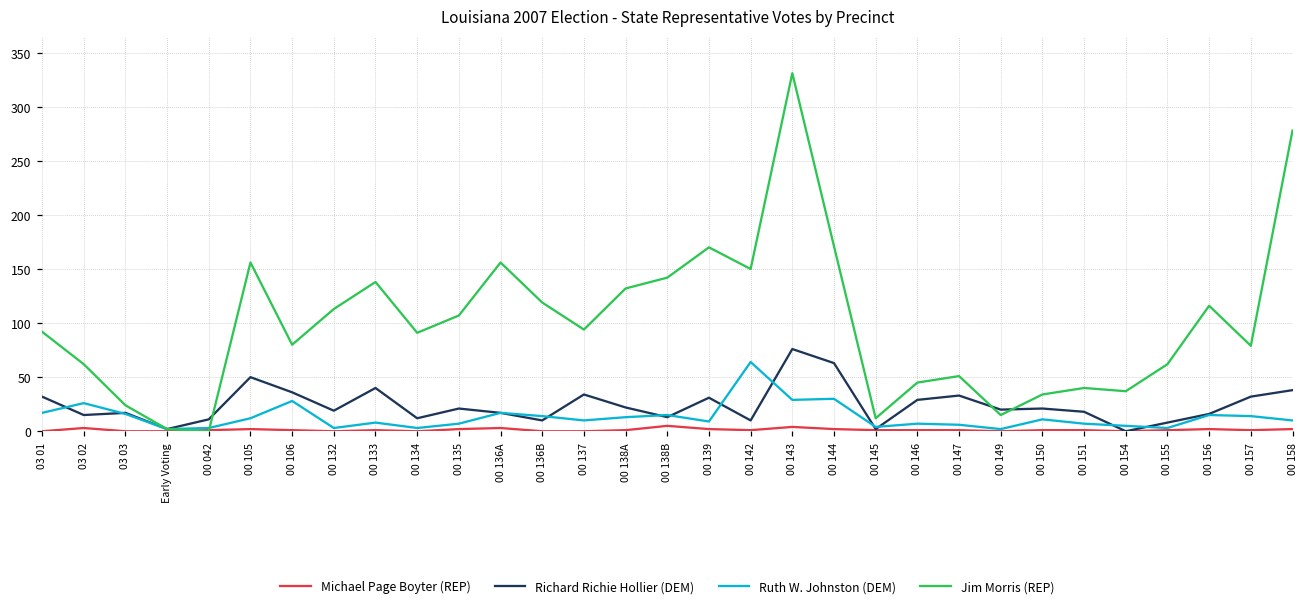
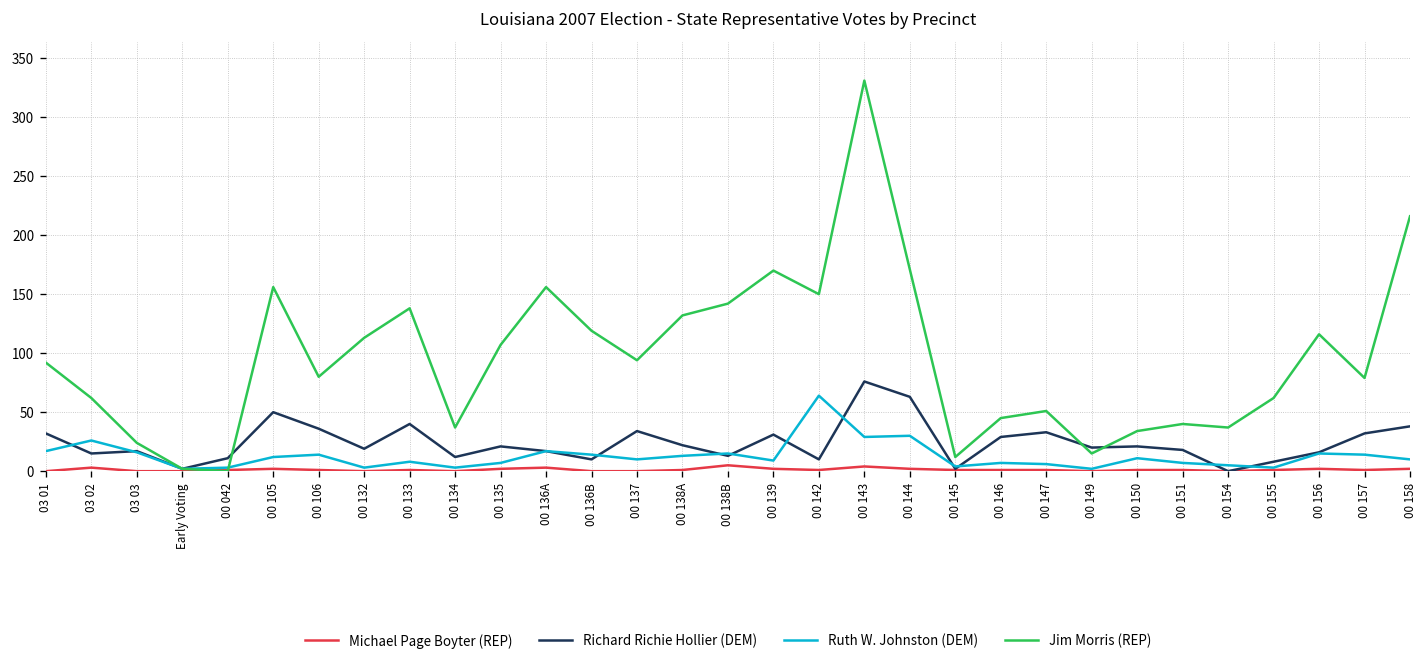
  {
    "Michael Page Boyter (REP)": {
      "03 01": 0,
      "03 02": 0,
      "03 03": 0,
      "00 105": 0,
      "00 106": 0,
      "00 132": 0,
      "00 133": 0,
      "00 134": 0,
      "00 135": 0,
      "00 136A": 0,
      "00 136B": 0,
      "00 137": 0,
      "00 138A": 0,
      "00 138B": 10,
      "00 139": 0,
      "00 142": 0,
      "00 143": 0,
      "00 144": 0,
      "00 146": 0,
      "00 147": 0,
      "00 150": 0,
      "00 151": 0,
      "00 156": 0,
      "00 157": 0,
      "00 158": 0
    },
    "Richard Richie Hollier (DEM)": {
      "03 01": 30,
      "03 02": 20,
      "00 042": 10,
      "00 105": 50,
      "00 106": 40,
      "00 132": 20,
      "00 133": 40,
      "00 134": 10,
      "00 135": 20,
      "00 136B": 10,
      "00 137": 30,
      "00 138A": 20,
      "00 139": 30,
      "00 142": 10,
      "00 143": 80,
      "00 144": 60,
      "00 146": 30,
      "00 147": 30,
      "00 149": 20,
      "00 150": 20,
      "00 151": 20,
      "00 155": 10,
      "00 157": 30,
      "00 158": 40
    },
    "Ruth W. Johnston (DEM)": {
      "03 01": 20,
      "03 02": 30,
      "00 105": 10,
-     "00 106": 30,
+     "00 106": 10,
      "00 132": 0,
      "00 133": 10,
      "00 134": 0,
      "00 135": 10,
      "00 136B": 10,
      "00 137": 10,
      "00 138A": 10,
      "00 139": 10,
      "00 142": 60,
      "00 143": 30,
      "00 144": 30,
      "00 146": 10,
      "00 147": 10,
      "00 150": 10,
      "00 151": 10,
      "00 154": 10,
      "00 157": 10,
      "00 158": 10
    },
    "Jim Morris (REP)": {
      "03 01": 90,
      "03 02": 60,
      "03 03": 20,
      "00 105": 160,
      "00 106": 80,
      "00 132": 110,
      "00 133": 140,
-     "00 134": 90,
+     "00 134": 40,
      "00 135": 110,
      "00 136A": 160,
      "00 136B": 120,
      "00 137": 90,
      "00 138A": 130,
      "00 138B": 140,
      "00 139": 170,
      "00 142": 150,
      "00 143": 330,
      "00 144": 170,
      "00 145": 10,
      "00 146": 50,
      "00 147": 50,
      "00 149": 20,
      "00 150": 30,
      "00 151": 40,
      "00 154": 40,
      "00 155": 60,
      "00 156": 120,
      "00 157": 80,
-     "00 158": 280
+     "00 158": 220
    }
  }
